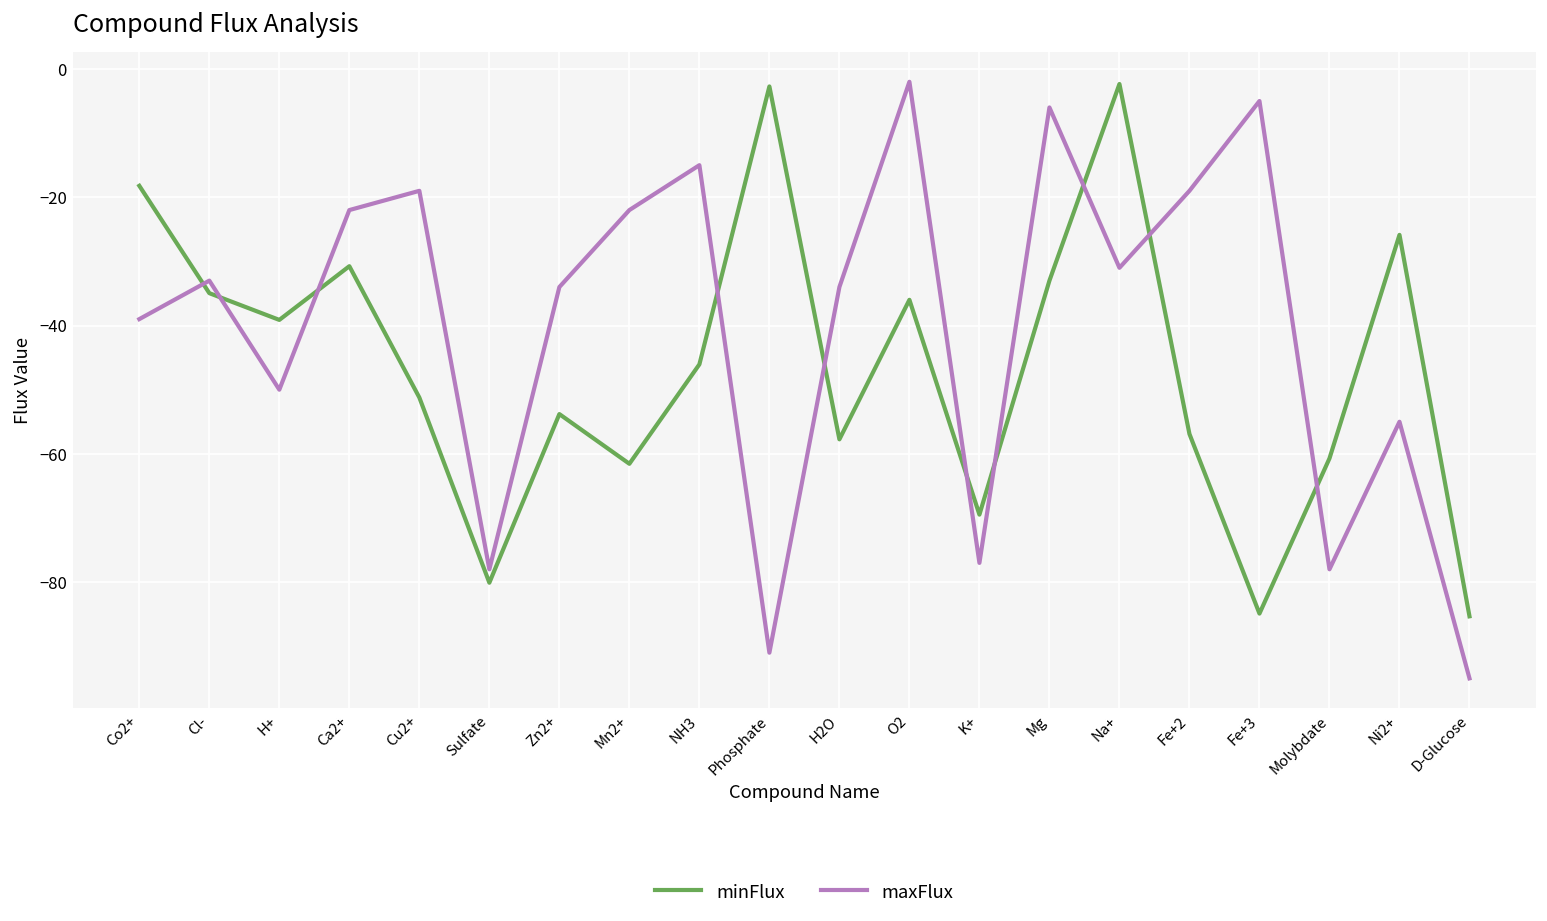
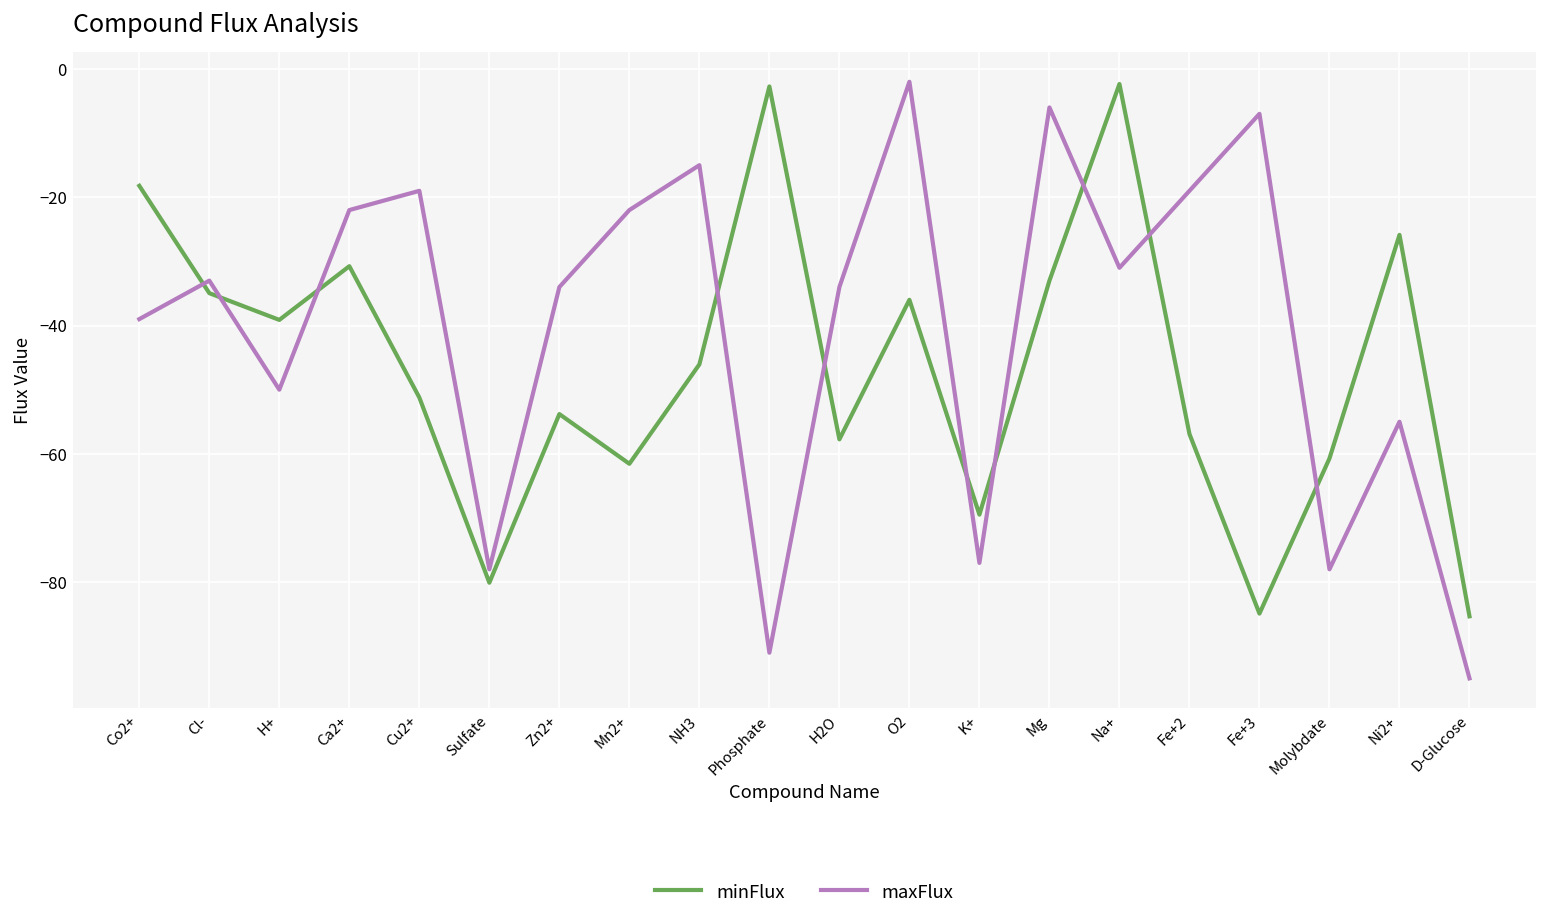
  {
    "minFlux": {
      "Co2+": -18,
      "Cl-": -35,
      "H+": -39,
      "Ca2+": -31,
      "Cu2+": -51,
      "Sulfate": -80,
      "Zn2+": -54,
      "Mn2+": -62,
      "NH3": -46,
      "Phosphate": -3,
      "H2O": -58,
      "O2": -36,
      "K+": -69,
      "Mg": -33,
      "Na+": -2,
      "Fe+2": -57,
      "Fe+3": -85,
      "Molybdate": -61,
      "Ni2+": -26,
      "D-Glucose": -85
    },
    "maxFlux": {
      "Co2+": -39,
      "Cl-": -33,
      "H+": -50,
      "Ca2+": -22,
      "Cu2+": -19,
      "Sulfate": -78,
      "Zn2+": -34,
      "Mn2+": -22,
      "NH3": -15,
      "Phosphate": -91,
      "H2O": -34,
      "O2": -2,
      "K+": -77,
      "Mg": -6,
      "Na+": -31,
      "Fe+2": -19,
-     "Fe+3": -5,
+     "Fe+3": -7,
      "Molybdate": -78,
      "Ni2+": -55,
      "D-Glucose": -95
    }
  }
